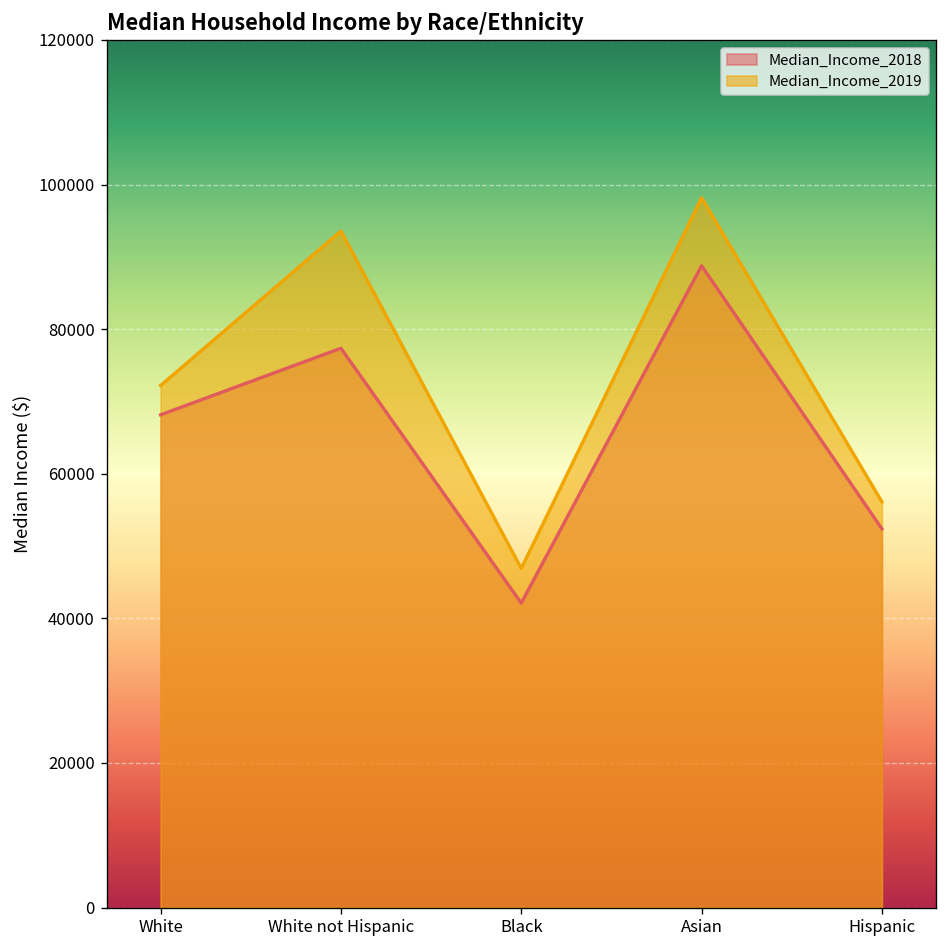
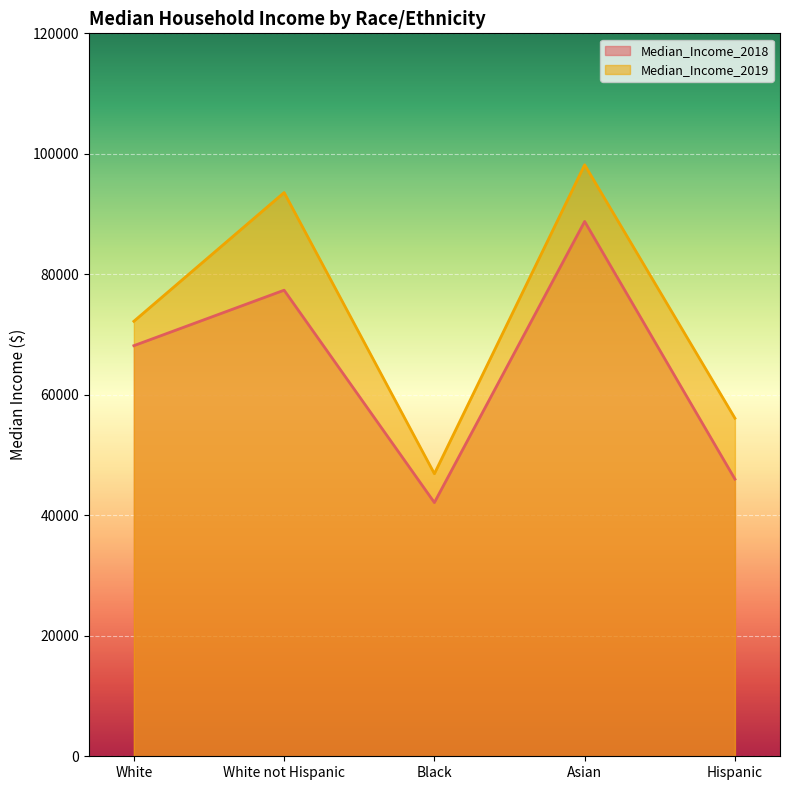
  {
    "Median_Income_2018": {
      "White": 68000,
      "White not Hispanic": 77000,
      "Black": 42000,
      "Asian": 89000,
-     "Hispanic": 52000
+     "Hispanic": 46000
    },
    "Median_Income_2019": {
      "White": 72000,
      "White not Hispanic": 94000,
      "Black": 47000,
      "Asian": 98000,
      "Hispanic": 56000
    }
  }
